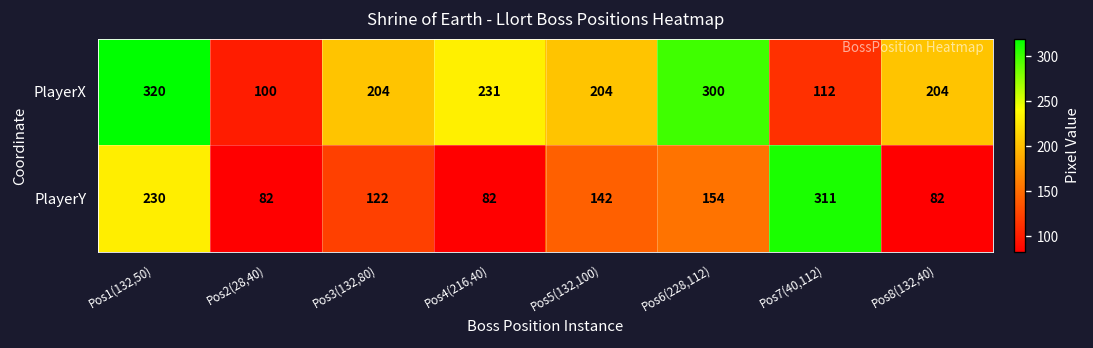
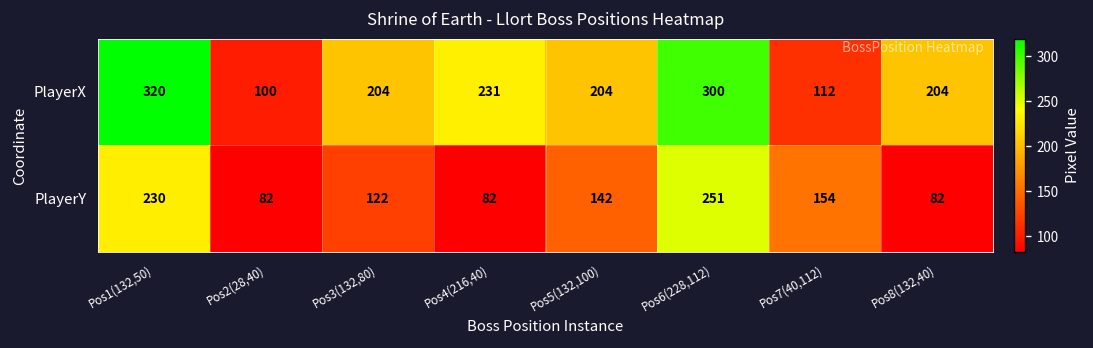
  {
    "PlayerX": {
      "Pos1(132,50)": 320,
      "Pos2(28,40)": 100,
      "Pos3(132,80)": 204,
      "Pos4(216,40)": 231,
      "Pos5(132,100)": 204,
      "Pos6(228,112)": 300,
      "Pos7(40,112)": 112
    },
    "PlayerY": {
      "Pos1(132,50)": 230,
      "Pos2(28,40)": 82,
      "Pos3(132,80)": 122,
      "Pos4(216,40)": 82,
      "Pos5(132,100)": 142,
-     "Pos6(228,112)": 154,
-     "Pos7(40,112)": 311,
+     "Pos6(228,112)": 251,
+     "Pos7(40,112)": 154,
      "Pos8(132,40)": 82
    }
  }
